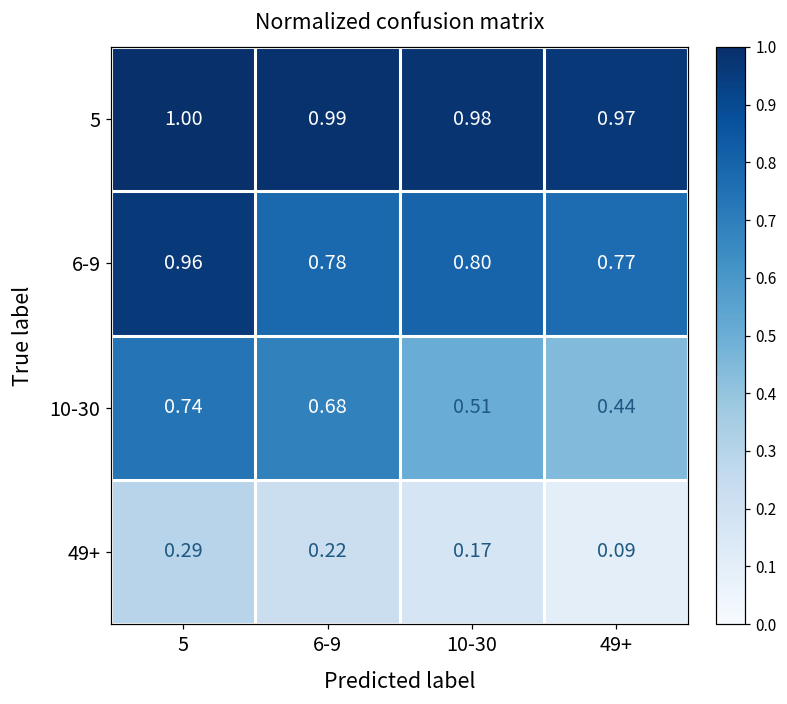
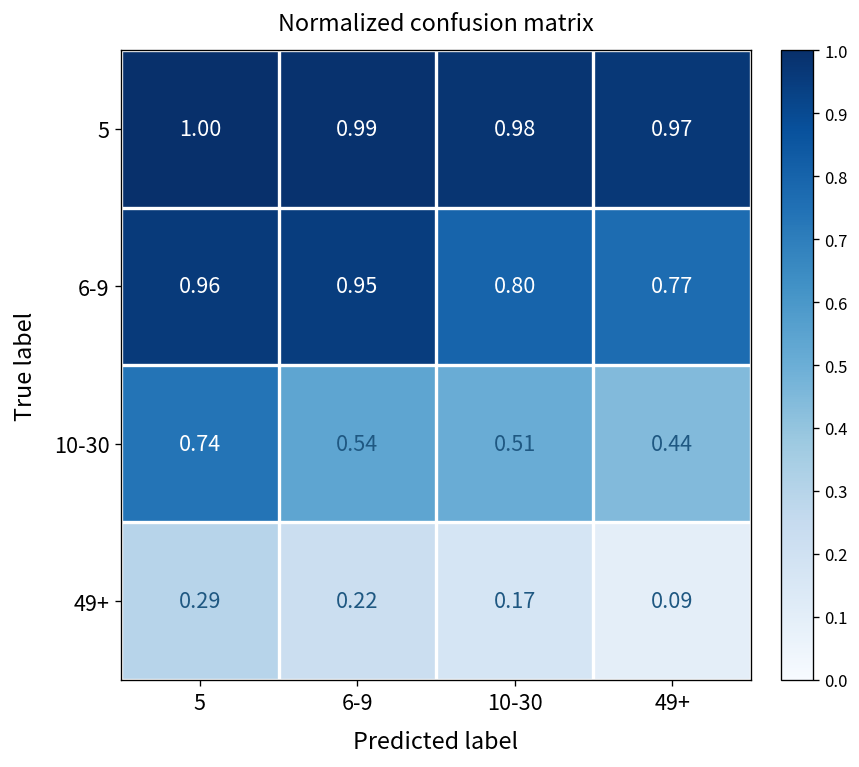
  {
    "5": {
      "5": 1.00,
      "6-9": 0.99,
      "10-30": 0.98,
      "49+": 0.97
    },
    "6-9": {
      "5": 0.96,
-     "6-9": 0.78,
+     "6-9": 0.95,
      "10-30": 0.80,
      "49+": 0.77
    },
    "10-30": {
      "5": 0.74,
-     "6-9": 0.68,
+     "6-9": 0.54,
      "10-30": 0.51,
      "49+": 0.44
    },
    "49+": {
      "5": 0.29,
      "6-9": 0.22,
      "10-30": 0.17,
      "49+": 0.09
    }
  }
